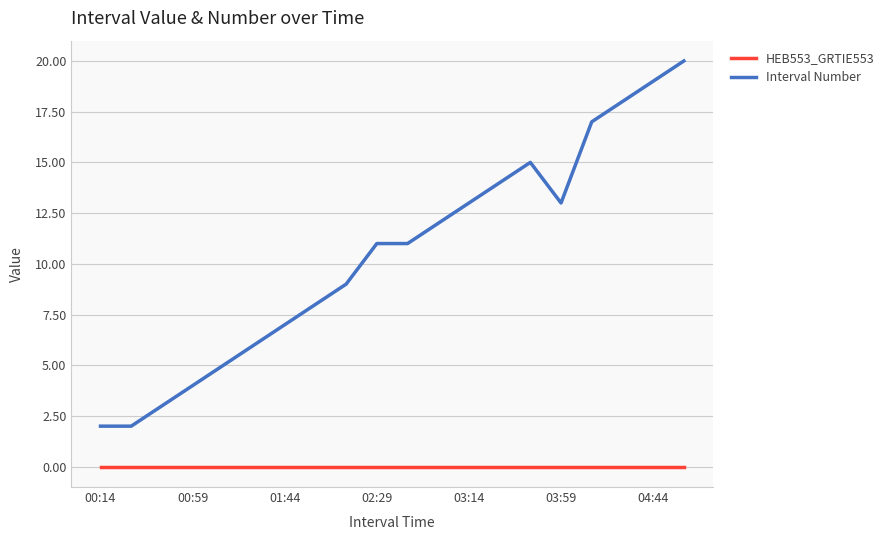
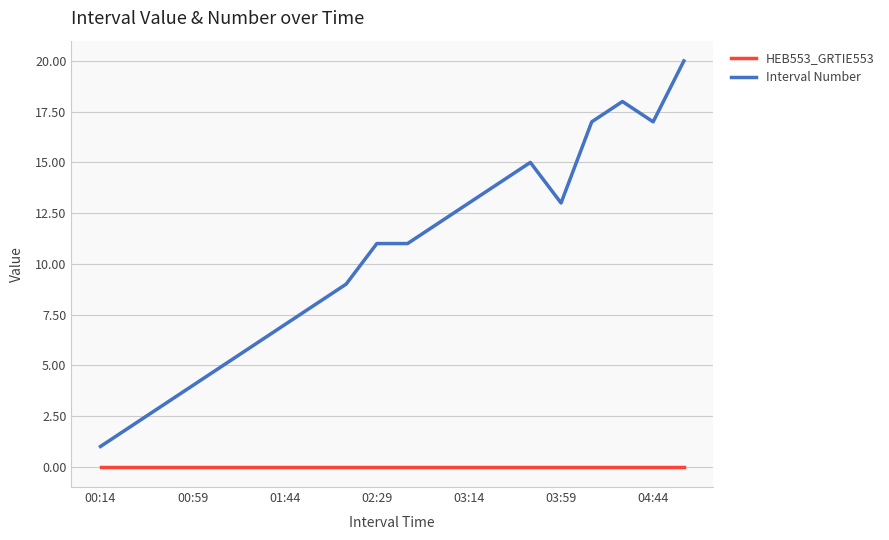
  {
    "HEB553_GRTIE553": {
      "00:14": 0,
      "00:59": 0,
      "01:44": 0,
      "02:29": 0,
      "03:14": 0,
      "03:59": 0,
      "04:44": 0
    },
    "Interval Number": {
-     "00:14": 2,
+     "00:14": 1,
      "00:59": 4,
      "01:44": 7,
      "02:29": 11,
      "03:14": 13,
      "03:59": 13,
-     "04:44": 19
+     "04:44": 17
    }
  }
